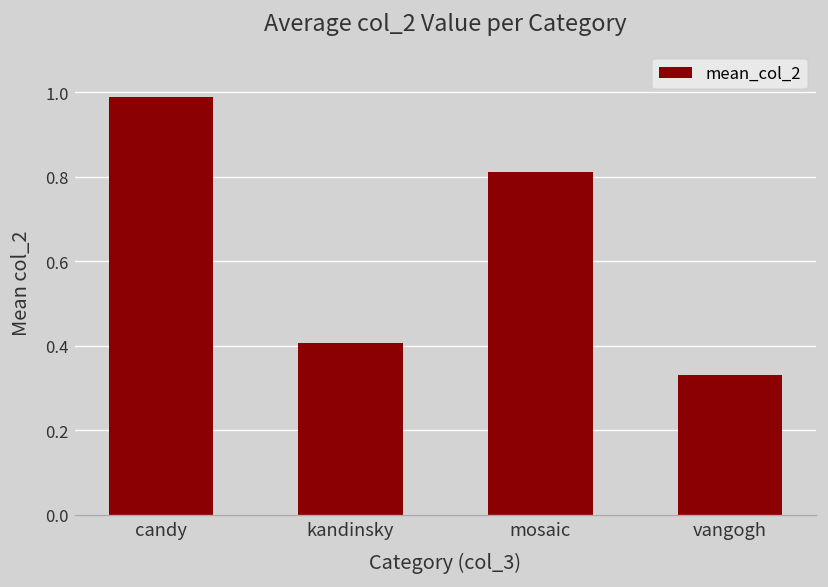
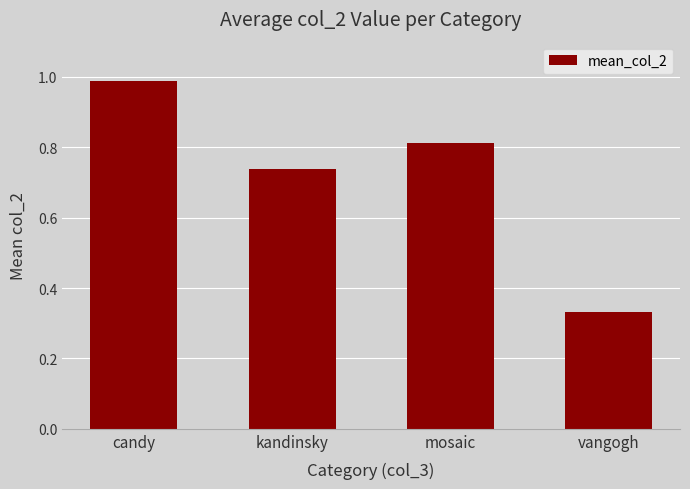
  {
    "candy": 0.99,
-   "kandinsky": 0.41,
+   "kandinsky": 0.74,
    "mosaic": 0.81,
    "vangogh": 0.33
  }
